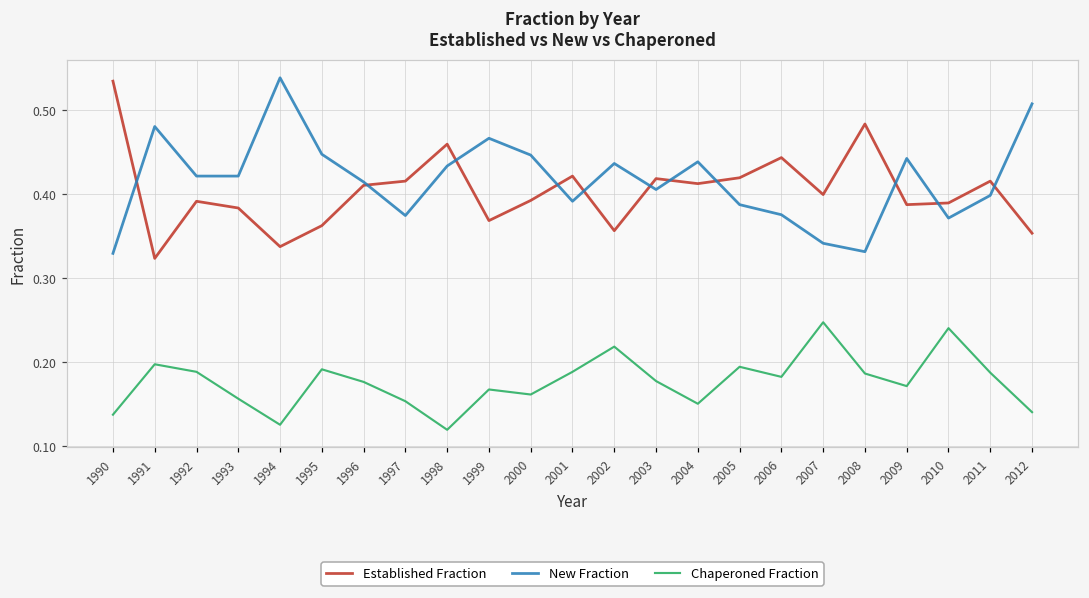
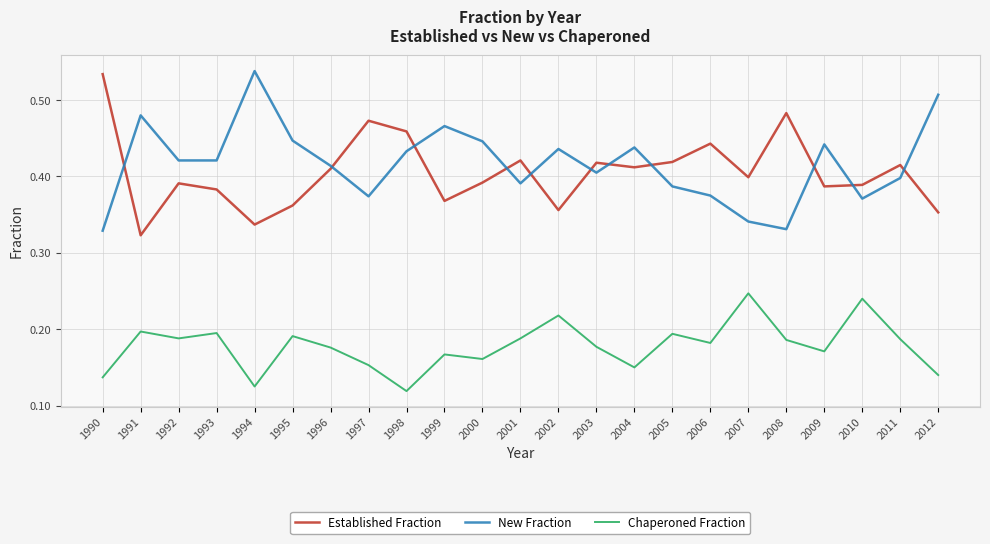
  {
    "Established Fraction": {
      "1990": 0.53,
      "1991": 0.32,
      "1992": 0.39,
      "1993": 0.38,
      "1994": 0.34,
      "1995": 0.36,
      "1996": 0.41,
-     "1997": 0.42,
+     "1997": 0.47,
      "1998": 0.46,
      "1999": 0.37,
      "2000": 0.39,
      "2001": 0.42,
      "2002": 0.36,
      "2003": 0.42,
      "2004": 0.41,
      "2005": 0.42,
      "2006": 0.44,
      "2007": 0.40,
      "2008": 0.48,
      "2009": 0.39,
      "2010": 0.39,
      "2011": 0.42,
      "2012": 0.35
    },
    "New Fraction": {
      "1990": 0.33,
      "1991": 0.48,
      "1992": 0.42,
      "1993": 0.42,
      "1994": 0.54,
      "1995": 0.45,
      "1996": 0.41,
      "1997": 0.37,
      "1998": 0.43,
      "1999": 0.47,
      "2000": 0.45,
      "2001": 0.39,
      "2002": 0.44,
      "2003": 0.41,
      "2004": 0.44,
      "2005": 0.39,
      "2006": 0.38,
      "2007": 0.34,
      "2008": 0.33,
      "2009": 0.44,
      "2010": 0.37,
      "2011": 0.40,
      "2012": 0.51
    },
    "Chaperoned Fraction": {
      "1990": 0.14,
      "1991": 0.20,
      "1992": 0.19,
-     "1993": 0.16,
+     "1993": 0.20,
      "1994": 0.13,
      "1995": 0.19,
      "1996": 0.18,
      "1997": 0.15,
      "1998": 0.12,
      "1999": 0.17,
      "2000": 0.16,
      "2001": 0.19,
      "2002": 0.22,
      "2003": 0.18,
      "2004": 0.15,
      "2005": 0.19,
      "2006": 0.18,
      "2007": 0.25,
      "2008": 0.19,
      "2009": 0.17,
      "2010": 0.24,
      "2011": 0.19,
      "2012": 0.14
    }
  }
